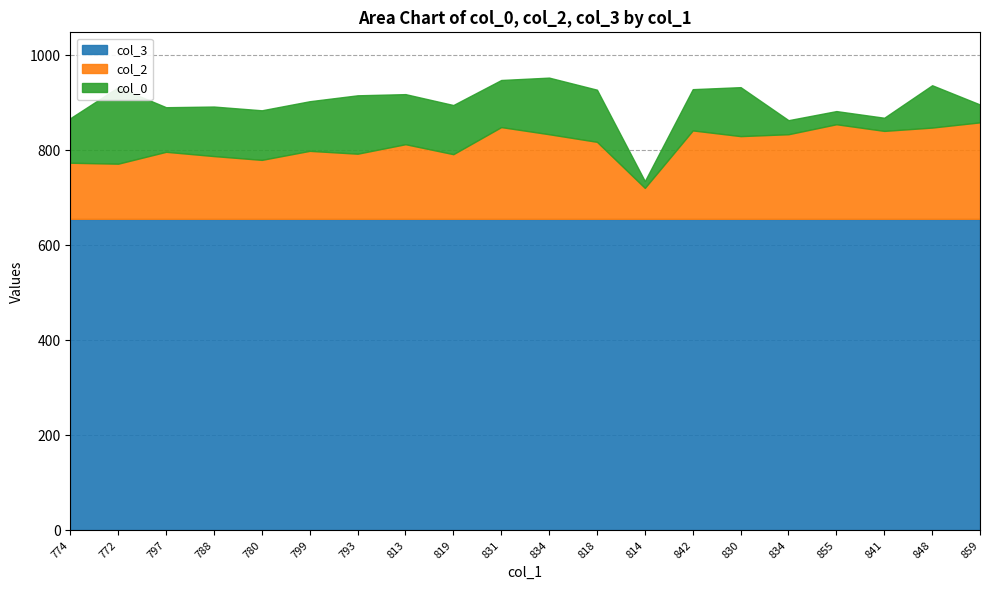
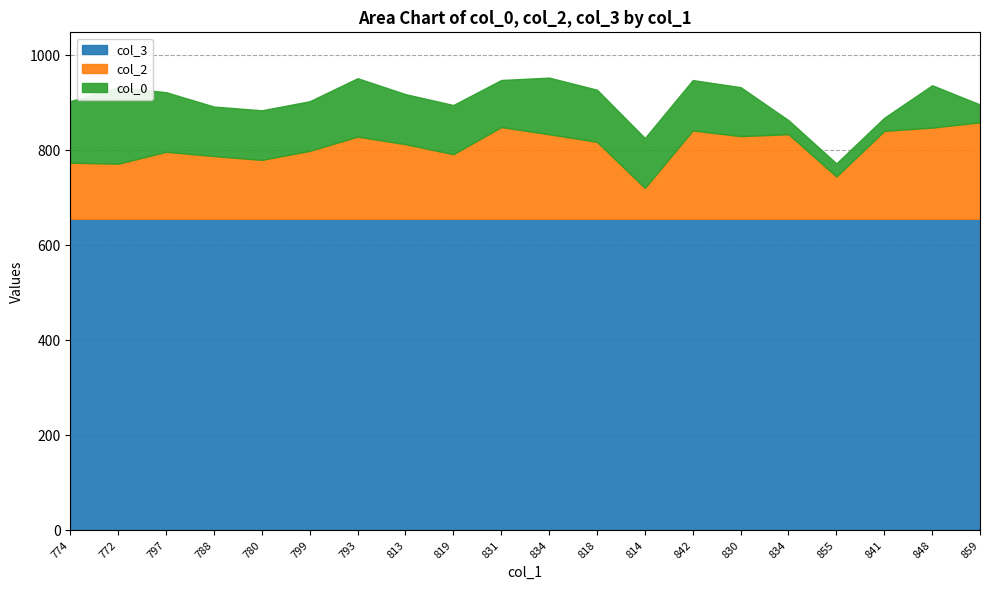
  {
    "col_3": {
      "774": 660,
      "772": 660,
      "797": 660,
      "788": 660,
      "780": 660,
      "799": 660,
      "793": 660,
      "813": 660,
      "819": 660,
      "831": 660,
      "818": 660,
      "814": 660,
      "842": 660,
      "830": 660,
      "855": 660,
      "841": 660,
      "848": 660,
      "859": 660
    },
    "col_2": {
      "774": 120,
      "772": 120,
      "797": 140,
      "788": 130,
      "780": 120,
      "799": 140,
-     "793": 140,
+     "793": 170,
      "813": 160,
      "819": 140,
      "831": 190,
      "818": 160,
      "814": 70,
      "842": 190,
      "830": 170,
-     "855": 200,
+     "855": 90,
      "841": 190,
      "848": 190,
      "859": 200
    },
    "col_0": {
-     "774": 90,
-     "797": 90,
+     "774": 130,
+     "797": 130,
      "788": 100,
      "780": 100,
      "799": 100,
      "793": 120,
      "813": 110,
      "819": 100,
      "831": 100,
      "818": 110,
-     "814": 10,
-     "842": 90,
+     "814": 110,
+     "842": 110,
      "830": 100,
      "855": 30,
      "841": 30,
      "848": 90,
      "859": 40
    }
  }
